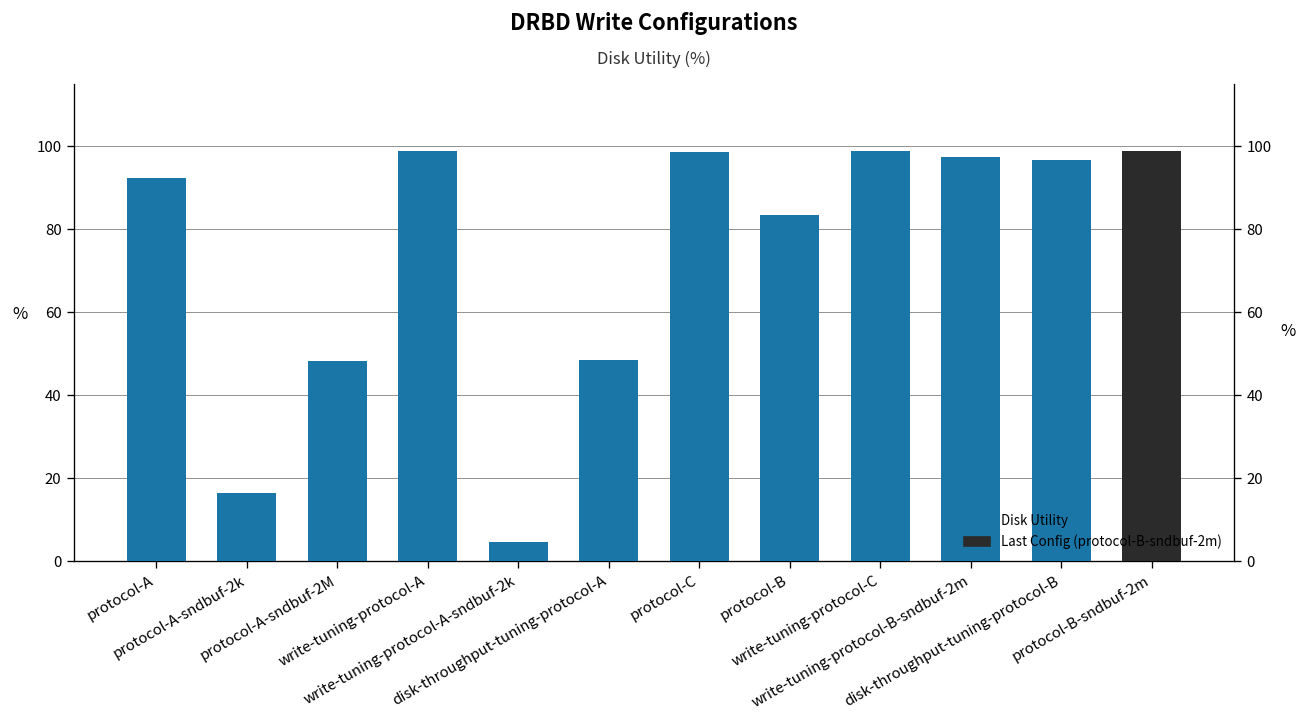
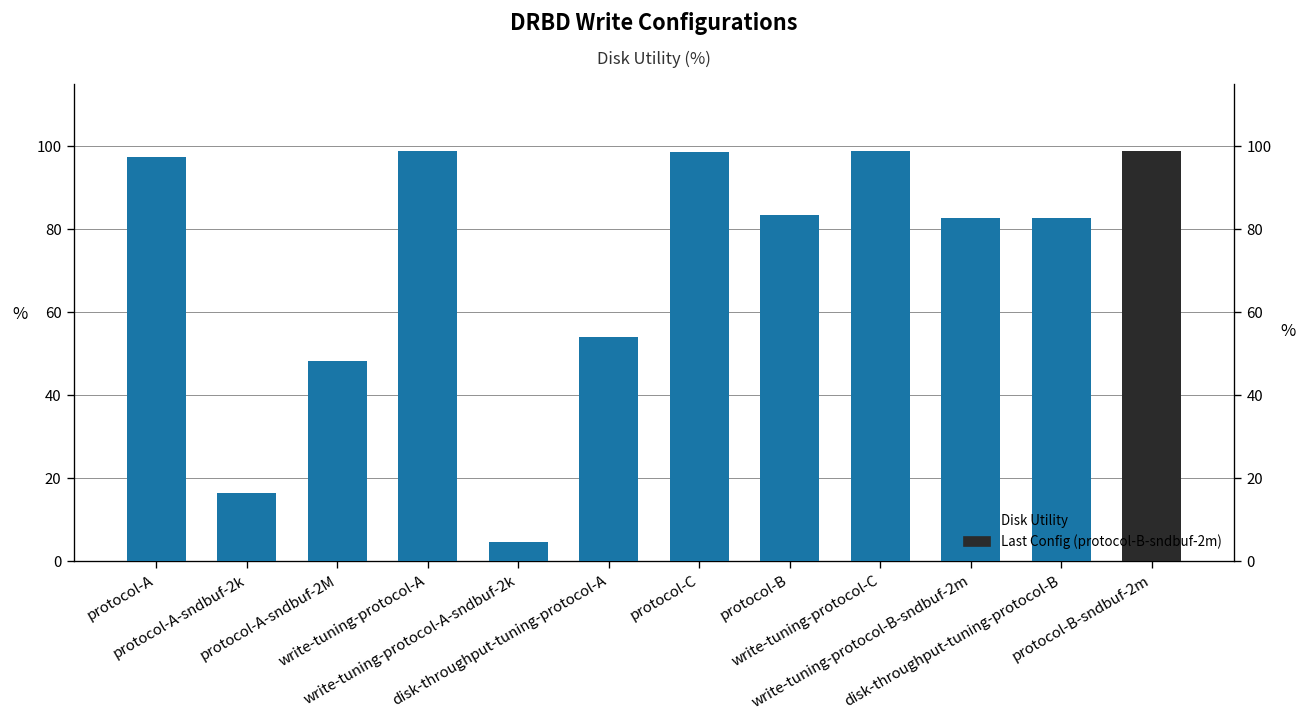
  {
-   "protocol-A": 92,
+   "protocol-A": 97,
    "protocol-A-sndbuf-2k": 16,
    "protocol-A-sndbuf-2M": 48,
    "write-tuning-protocol-A": 99,
    "write-tuning-protocol-A-sndbuf-2k": 4,
-   "disk-throughput-tuning-protocol-A": 48,
+   "disk-throughput-tuning-protocol-A": 54,
    "protocol-C": 99,
    "protocol-B": 83,
    "write-tuning-protocol-C": 99,
-   "write-tuning-protocol-B-sndbuf-2m": 97,
-   "disk-throughput-tuning-protocol-B": 97,
+   "write-tuning-protocol-B-sndbuf-2m": 83,
+   "disk-throughput-tuning-protocol-B": 83,
    "protocol-B-sndbuf-2m": 99
  }
